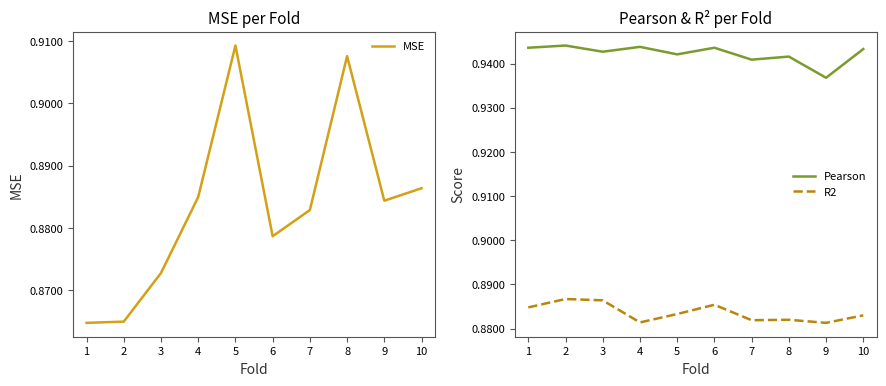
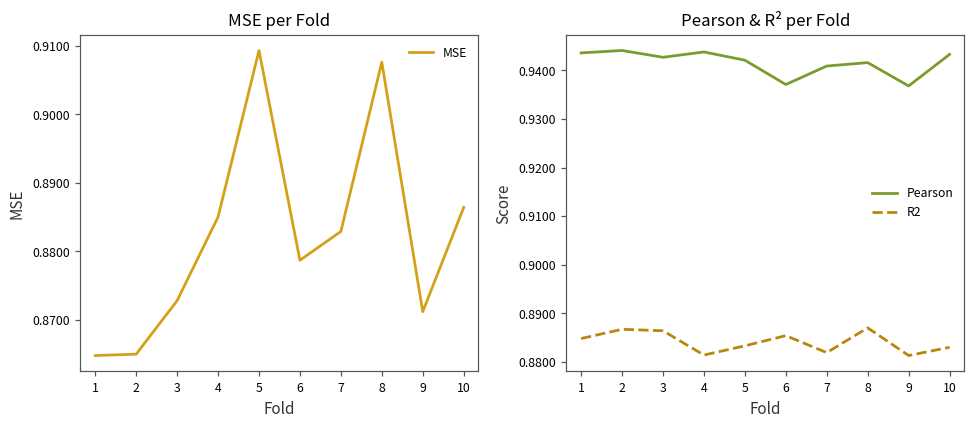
  {
    "MSE per Fold": {
      "1": 0.865,
      "2": 0.865,
      "3": 0.873,
      "4": 0.885,
      "5": 0.909,
      "6": 0.879,
      "7": 0.883,
      "8": 0.908,
-     "9": 0.884,
+     "9": 0.871,
      "10": 0.886
    },
    "Pearson & R² per Fold": {
      "Pearson": {
        "1": 0.944,
        "2": 0.944,
        "3": 0.943,
        "4": 0.944,
        "5": 0.942,
-       "6": 0.944,
+       "6": 0.937,
        "7": 0.941,
        "8": 0.942,
        "9": 0.937,
        "10": 0.943
      },
      "R2": {
        "1": 0.885,
        "2": 0.887,
        "3": 0.886,
        "4": 0.881,
        "5": 0.883,
        "6": 0.885,
        "7": 0.882,
-       "8": 0.882,
+       "8": 0.887,
        "9": 0.881,
        "10": 0.883
      }
    }
  }
